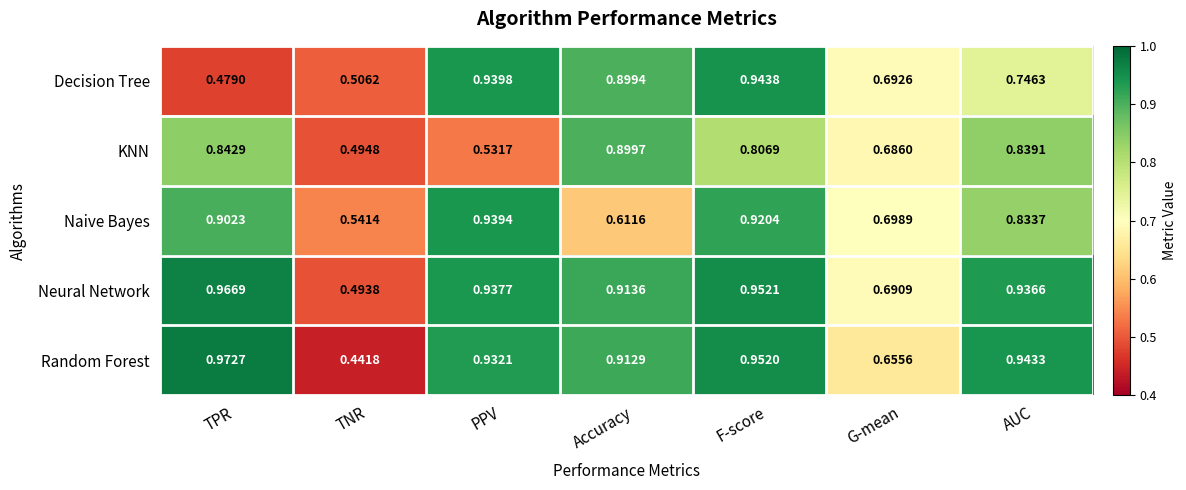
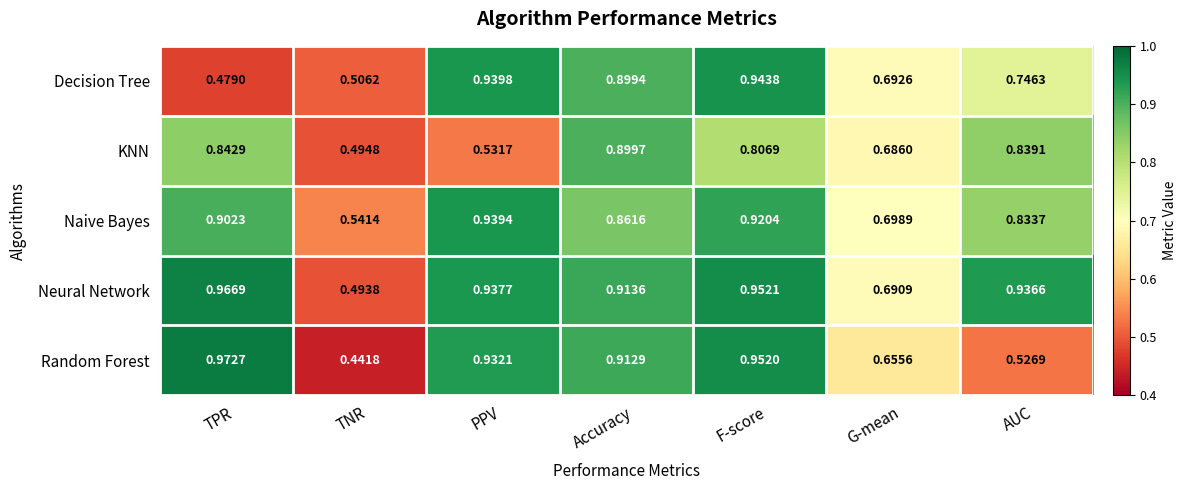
  {
    "Decision Tree": {
      "TPR": 0.4790,
      "TNR": 0.5062,
      "PPV": 0.9398,
      "Accuracy": 0.8994,
      "F-score": 0.9438,
      "G-mean": 0.6926,
      "AUC": 0.7463
    },
    "KNN": {
      "TPR": 0.8429,
      "TNR": 0.4948,
      "PPV": 0.5317,
      "Accuracy": 0.8997,
      "F-score": 0.8069,
      "G-mean": 0.6860,
      "AUC": 0.8391
    },
    "Naive Bayes": {
      "TPR": 0.9023,
      "TNR": 0.5414,
      "PPV": 0.9394,
-     "Accuracy": 0.6116,
+     "Accuracy": 0.8616,
      "F-score": 0.9204,
      "G-mean": 0.6989,
      "AUC": 0.8337
    },
    "Neural Network": {
      "TPR": 0.9669,
      "TNR": 0.4938,
      "PPV": 0.9377,
      "Accuracy": 0.9136,
      "F-score": 0.9521,
      "G-mean": 0.6909,
      "AUC": 0.9366
    },
    "Random Forest": {
      "TPR": 0.9727,
      "TNR": 0.4418,
      "PPV": 0.9321,
      "Accuracy": 0.9129,
      "F-score": 0.9520,
      "G-mean": 0.6556,
-     "AUC": 0.9433
+     "AUC": 0.5269
    }
  }
